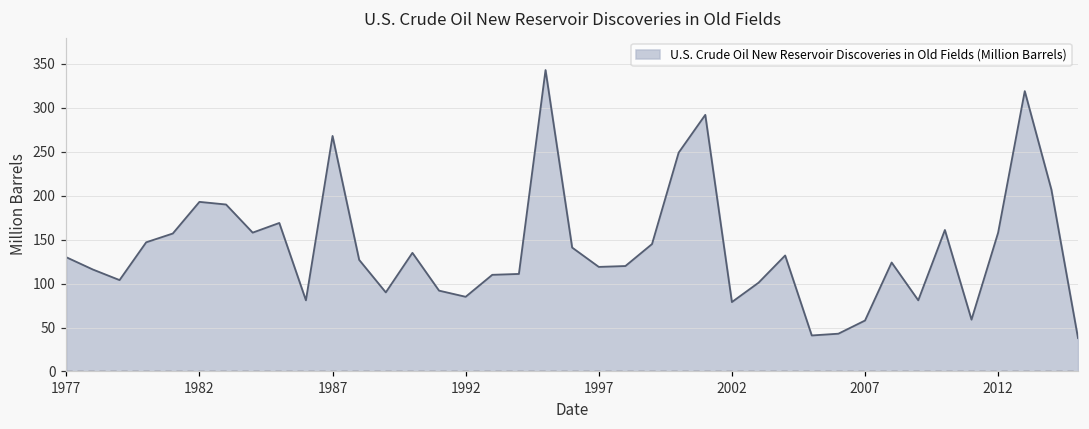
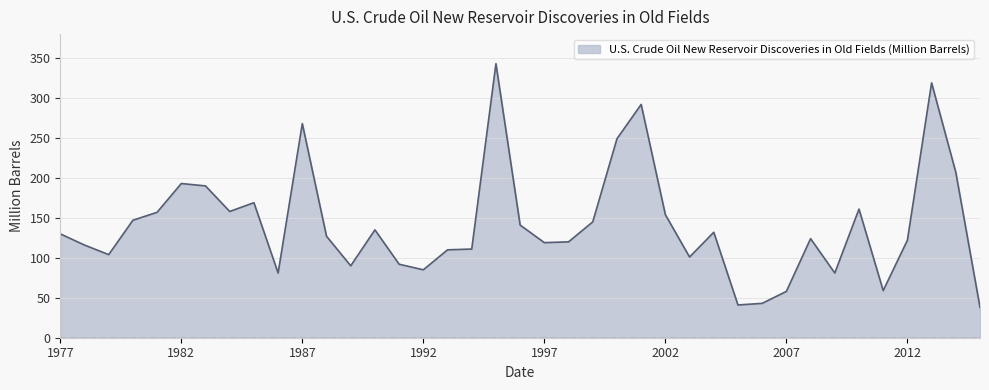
  {
    "1977": 130,
    "1982": 190,
    "1987": 270,
    "1992": 90,
    "1997": 120,
-   "2002": 80,
+   "2002": 150,
    "2007": 60,
-   "2012": 160
+   "2012": 120
  }
